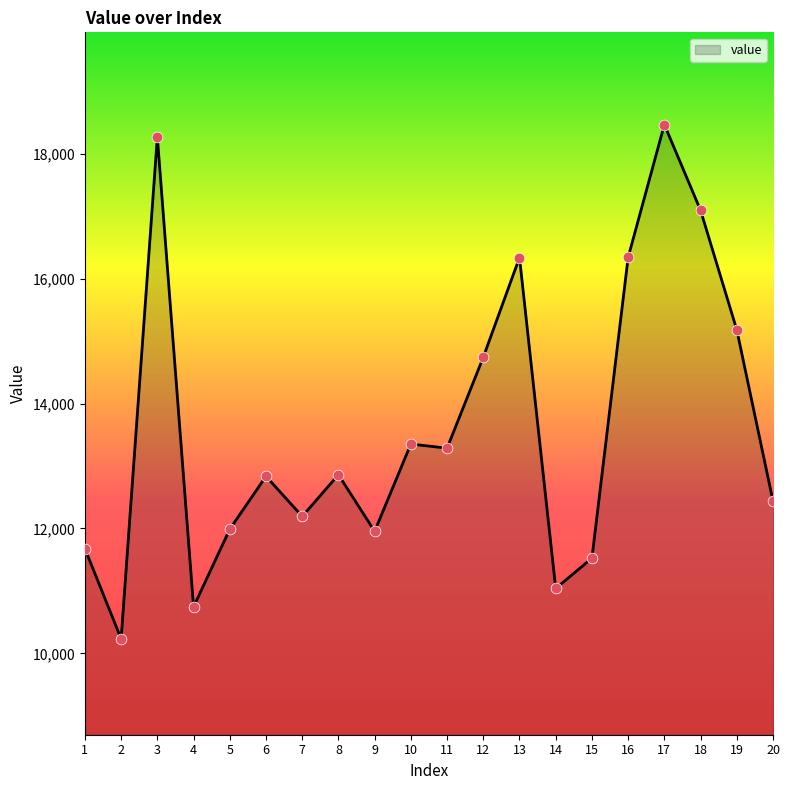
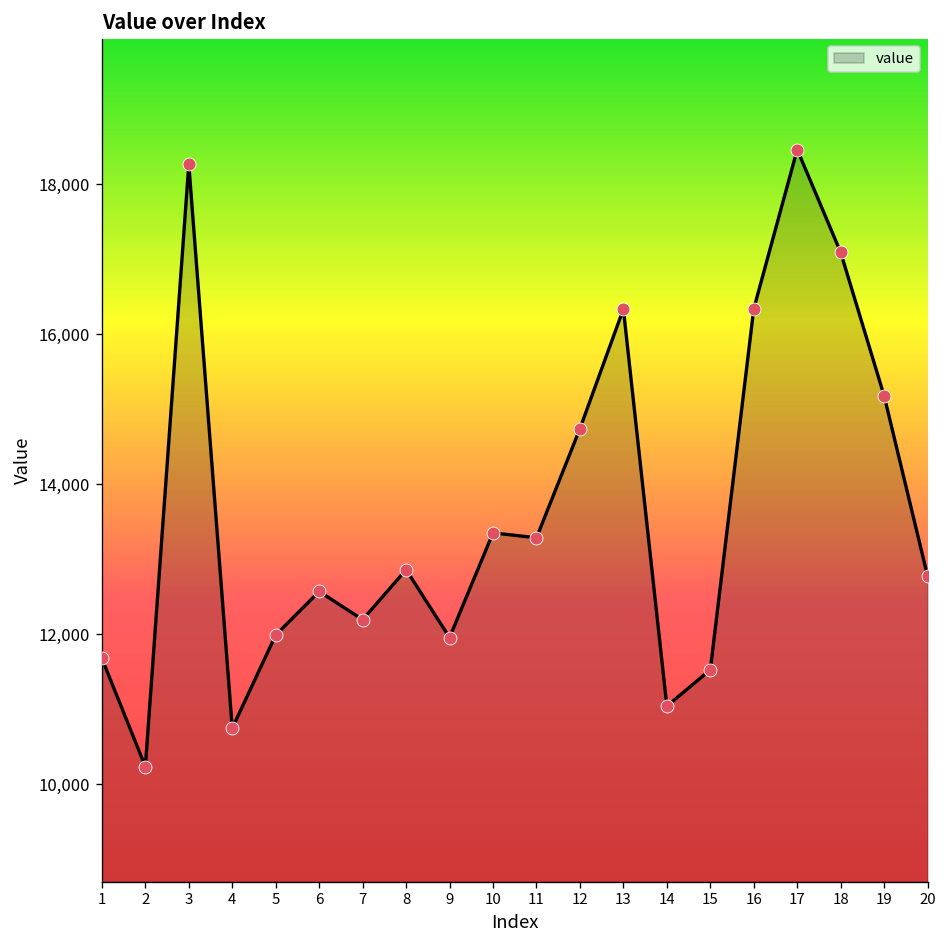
  {
    "1": "11,700",
    "2": "10,200",
    "3": "18,300",
    "4": "10,700",
    "5": "12,000",
-   "6": "12,800",
+   "6": "12,600",
    "7": "12,200",
    "8": "12,900",
    "9": "12,000",
    "10": "13,400",
    "11": "13,300",
    "12": "14,700",
    "13": "16,300",
    "14": "11,000",
    "15": "11,500",
    "16": "16,300",
    "17": "18,500",
    "18": "17,100",
    "19": "15,200",
-   "20": "12,400"
+   "20": "12,800"
  }
